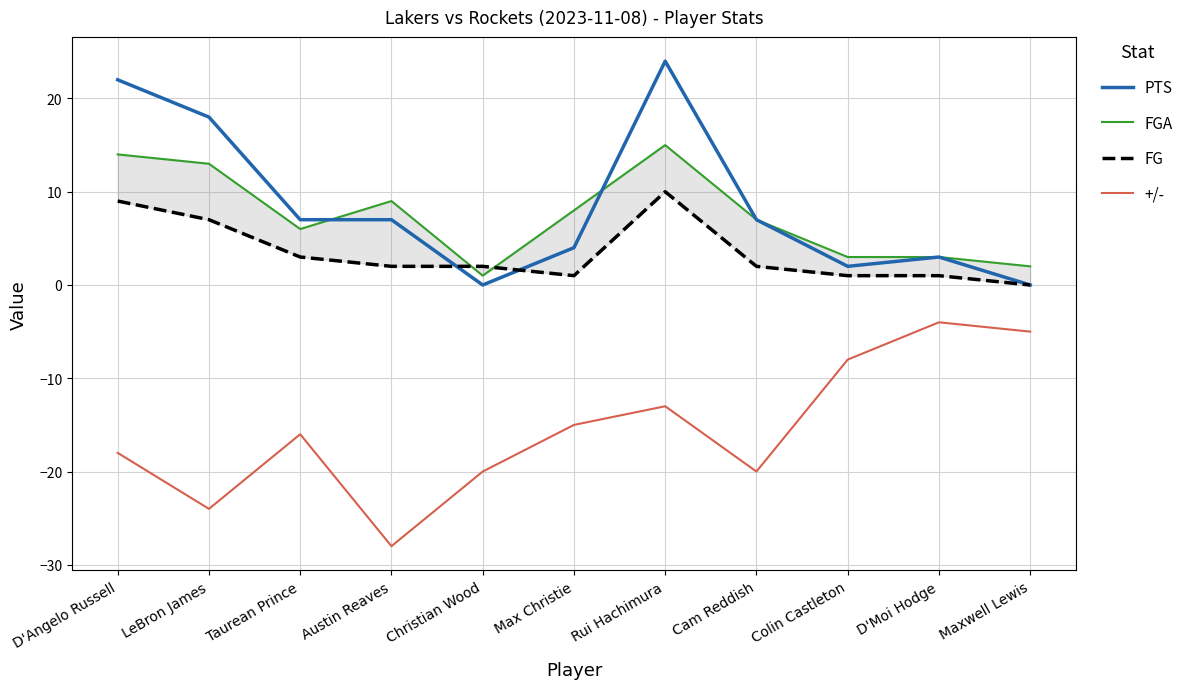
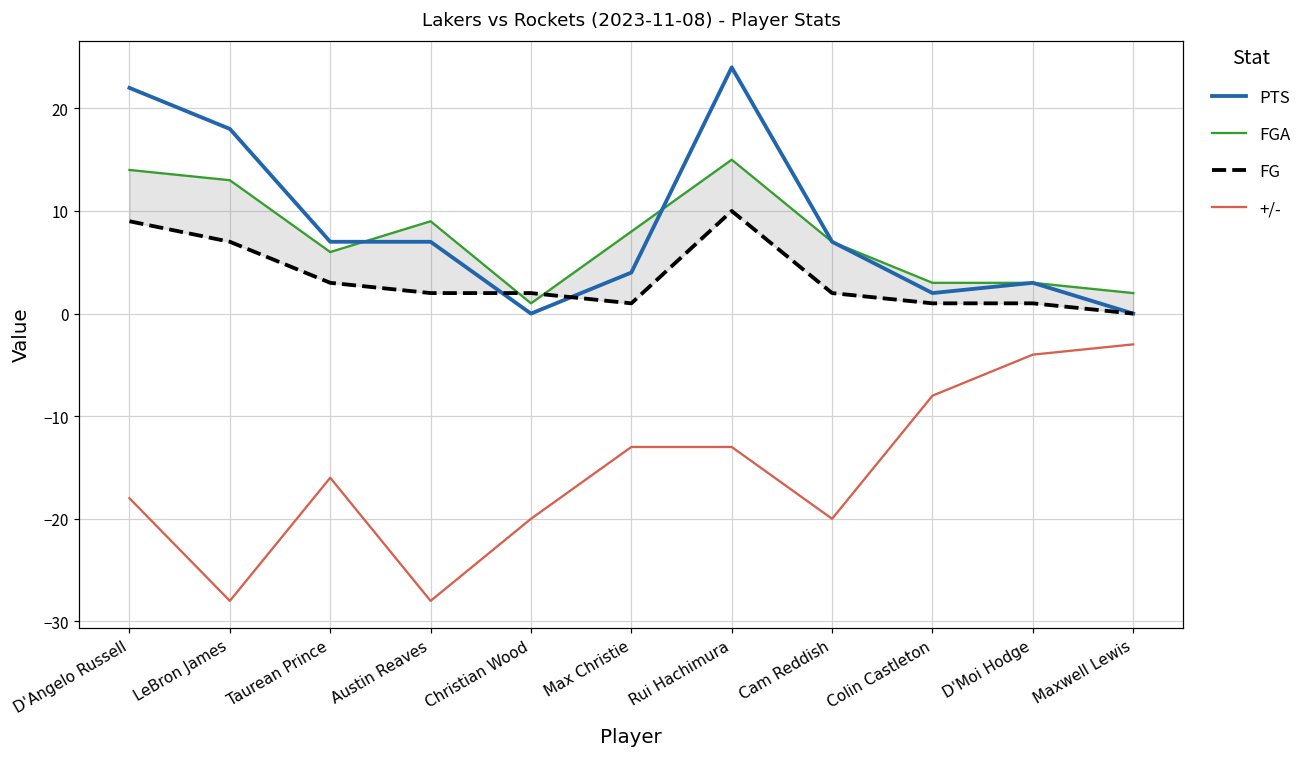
  {
    "PTS": {
      "D'Angelo Russell": 22,
      "LeBron James": 18,
      "Taurean Prince": 7,
      "Austin Reaves": 7,
      "Christian Wood": 0,
      "Max Christie": 4,
      "Rui Hachimura": 24,
      "Colin Castleton": 2
    },
    "FGA": {
      "Christian Wood": 1
    },
    "FG": {
      "D'Angelo Russell": 9,
      "LeBron James": 7,
      "Taurean Prince": 3,
      "Austin Reaves": 2,
      "Max Christie": 1,
      "Rui Hachimura": 10,
      "Cam Reddish": 2,
      "Colin Castleton": 1,
      "D'Moi Hodge": 1
    },
    "+/-": {
      "D'Angelo Russell": -18,
-     "LeBron James": -24,
+     "LeBron James": -28,
      "Taurean Prince": -16,
      "Austin Reaves": -28,
      "Christian Wood": -20,
-     "Max Christie": -15,
+     "Max Christie": -13,
      "Rui Hachimura": -13,
      "Cam Reddish": -20,
      "Colin Castleton": -8,
      "D'Moi Hodge": -4,
-     "Maxwell Lewis": -5
+     "Maxwell Lewis": -3
    }
  }
